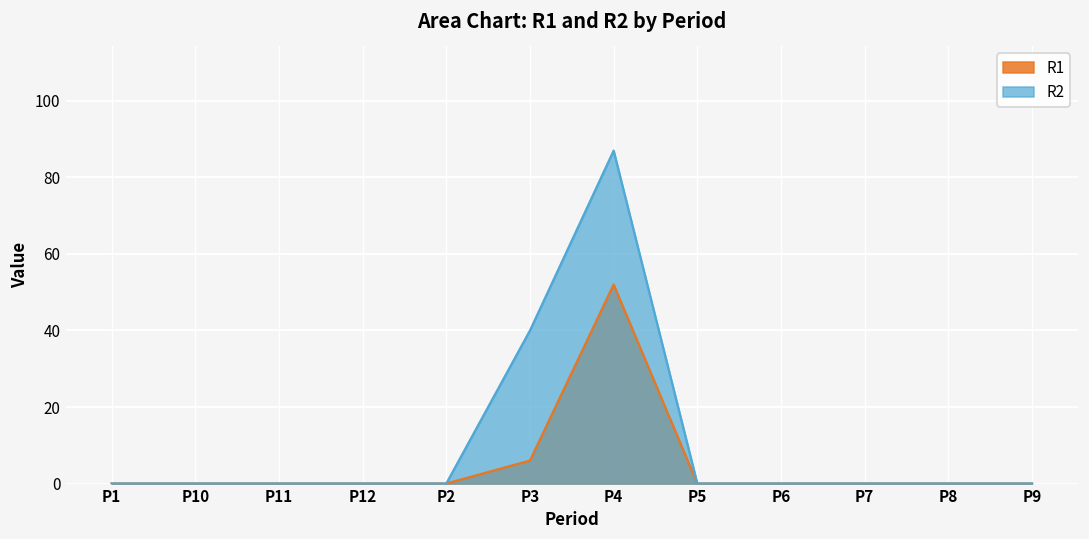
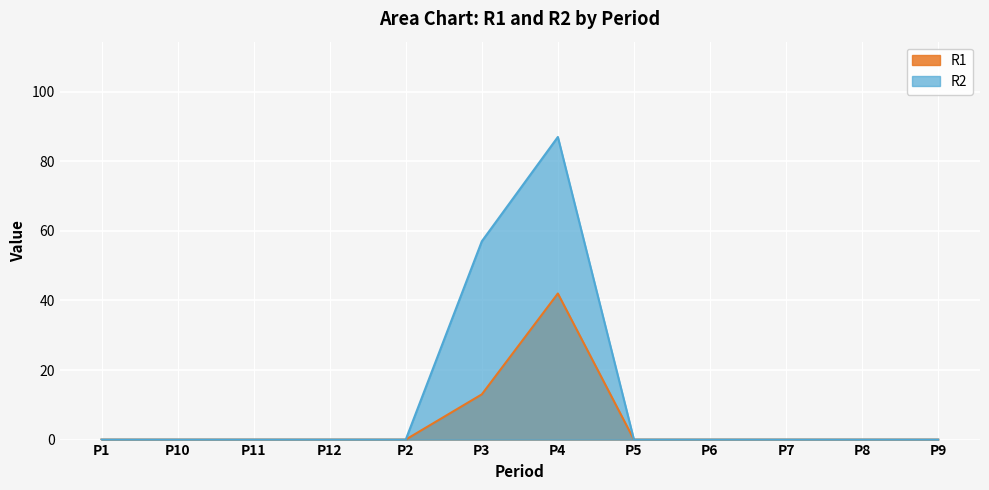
  {
    "R1": {
-     "P3": 6,
-     "P4": 52
+     "P3": 13,
+     "P4": 42
    },
    "R2": {
-     "P3": 40,
+     "P3": 57,
      "P4": 87
    }
  }
